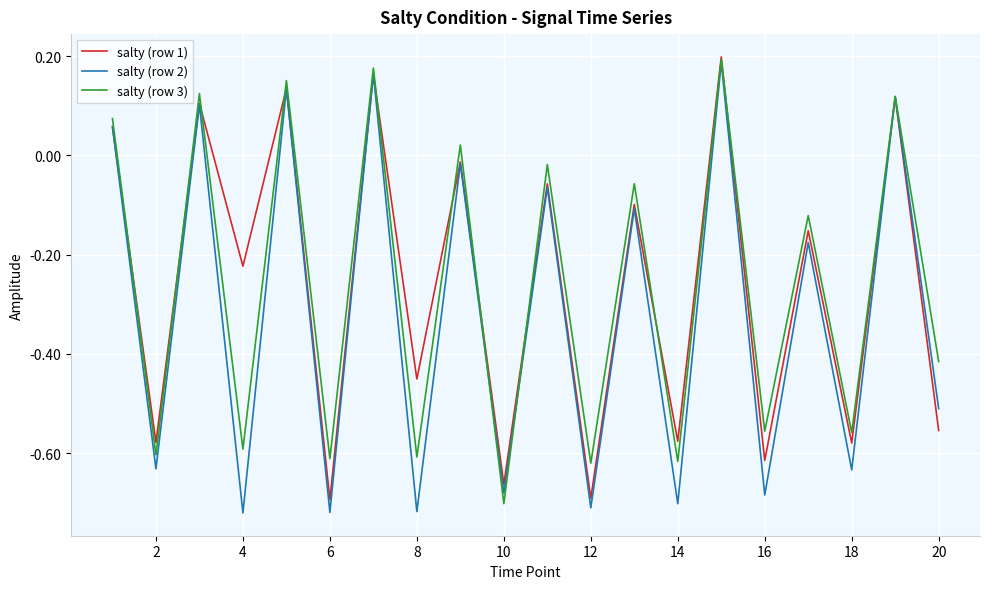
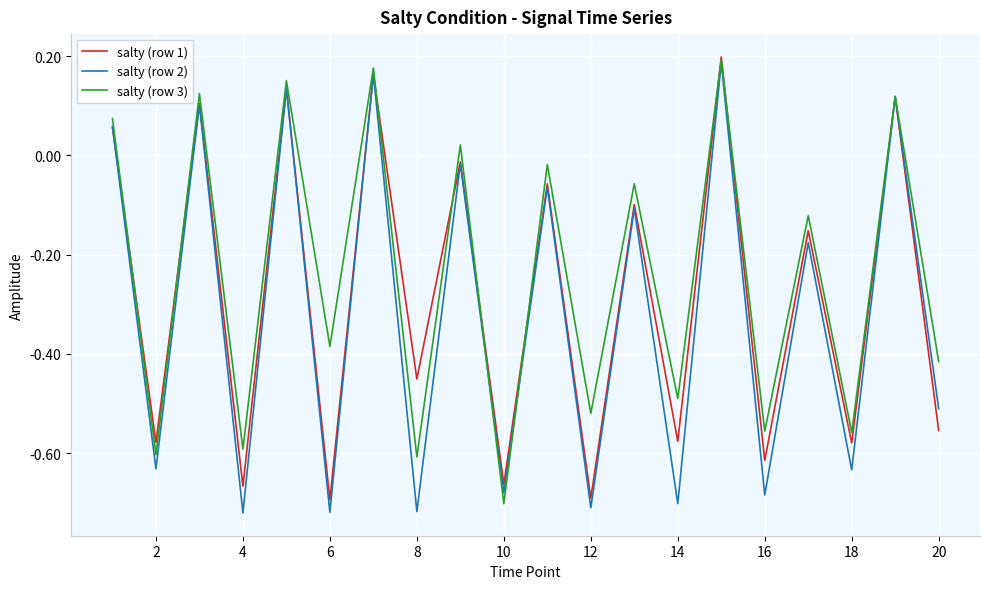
  {
    "salty (row 1)": {
      "2": -0.58,
-     "4": -0.22,
+     "4": -0.67,
      "6": -0.69,
      "8": -0.45,
      "10": -0.66,
      "12": -0.69,
      "14": -0.58,
      "16": -0.61,
      "18": -0.58,
      "20": -0.55
    },
    "salty (row 2)": {
      "2": -0.63,
      "4": -0.72,
      "6": -0.72,
      "8": -0.72,
      "10": -0.68,
      "12": -0.71,
      "14": -0.70,
      "16": -0.68,
      "18": -0.63,
      "20": -0.51
    },
    "salty (row 3)": {
      "2": -0.60,
      "4": -0.59,
-     "6": -0.61,
+     "6": -0.38,
      "8": -0.61,
      "10": -0.70,
-     "12": -0.62,
-     "14": -0.62,
+     "12": -0.52,
+     "14": -0.49,
      "16": -0.56,
      "18": -0.56,
      "20": -0.42
    }
  }
